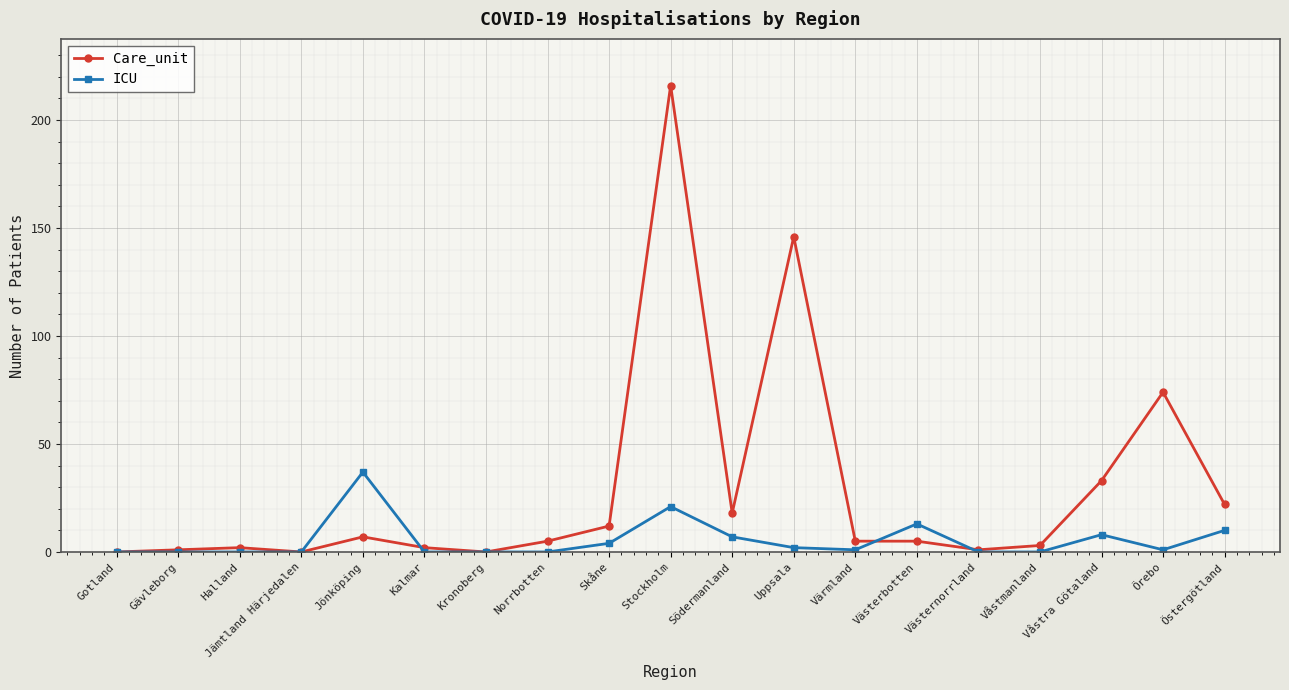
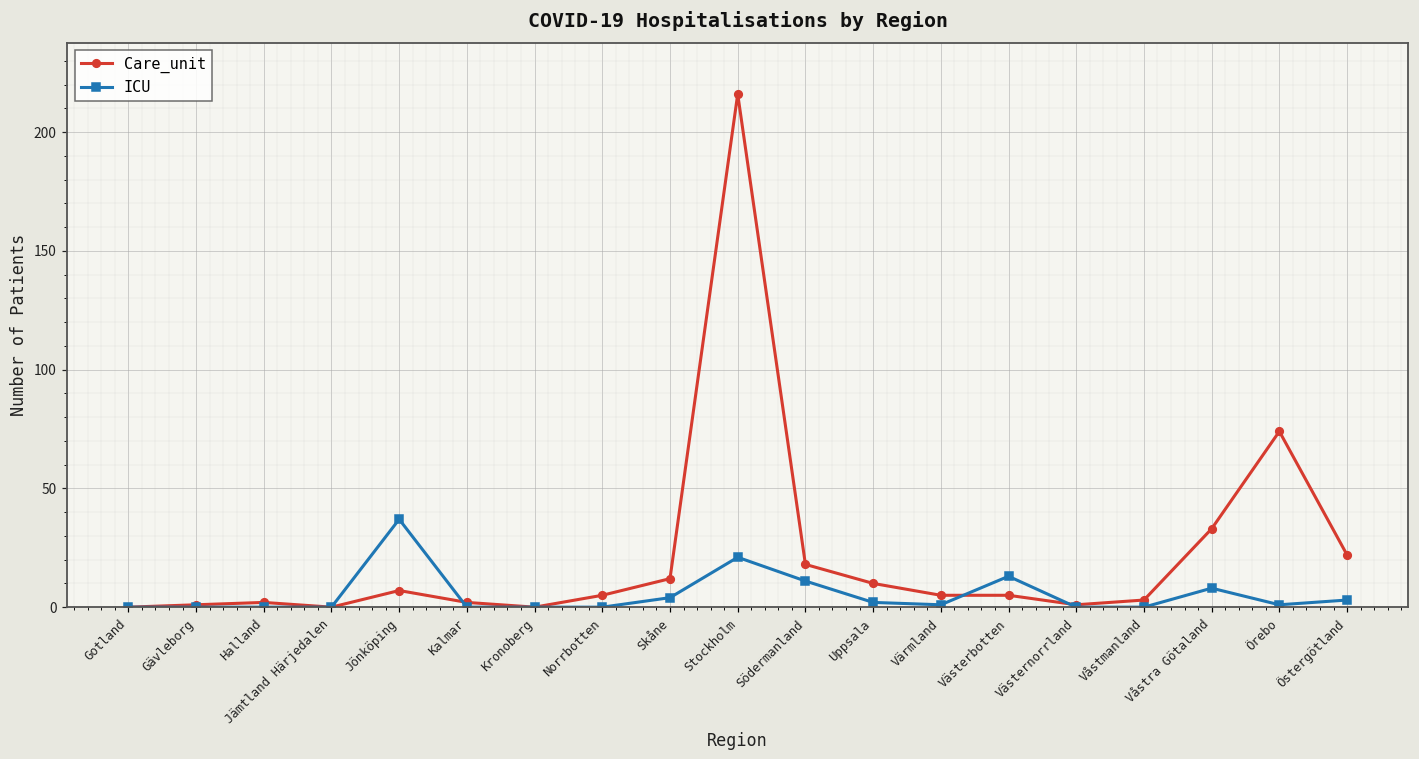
  {
    "Care_unit": {
      "Halland": 2,
      "Jönköping": 7,
      "Kalmar": 2,
      "Norrbotten": 5,
      "Skåne": 12,
      "Stockholm": 216,
      "Södermanland": 18,
-     "Uppsala": 146,
+     "Uppsala": 10,
      "Värmland": 5,
      "Västerbotten": 5,
      "Våstmanland": 3,
      "Våstra Götaland": 33,
      "Örebo": 74,
      "Östergötland": 22
    },
    "ICU": {
      "Halland": 0,
      "Jönköping": 37,
      "Kalmar": 0,
      "Norrbotten": 0,
      "Skåne": 4,
      "Stockholm": 21,
-     "Södermanland": 7,
+     "Södermanland": 11,
      "Uppsala": 2,
      "Värmland": 1,
      "Västerbotten": 13,
      "Våstmanland": 0,
      "Våstra Götaland": 8,
      "Örebo": 1,
-     "Östergötland": 10
+     "Östergötland": 3
    }
  }
